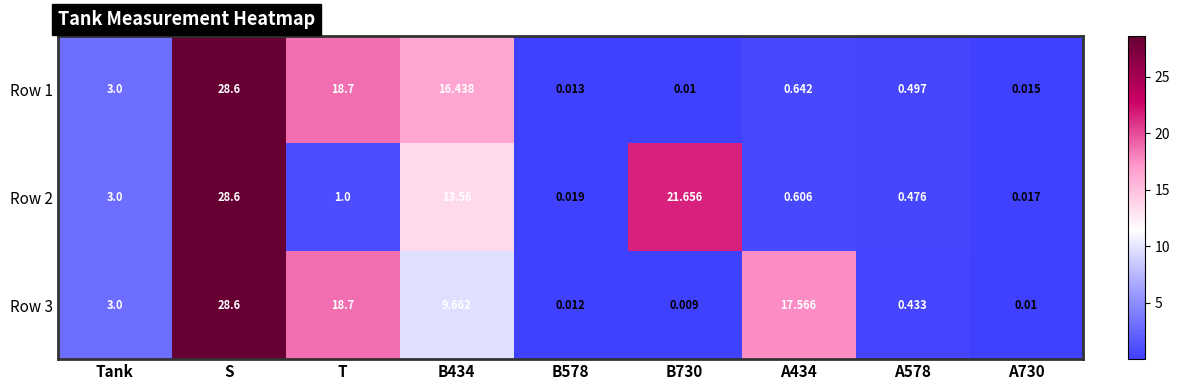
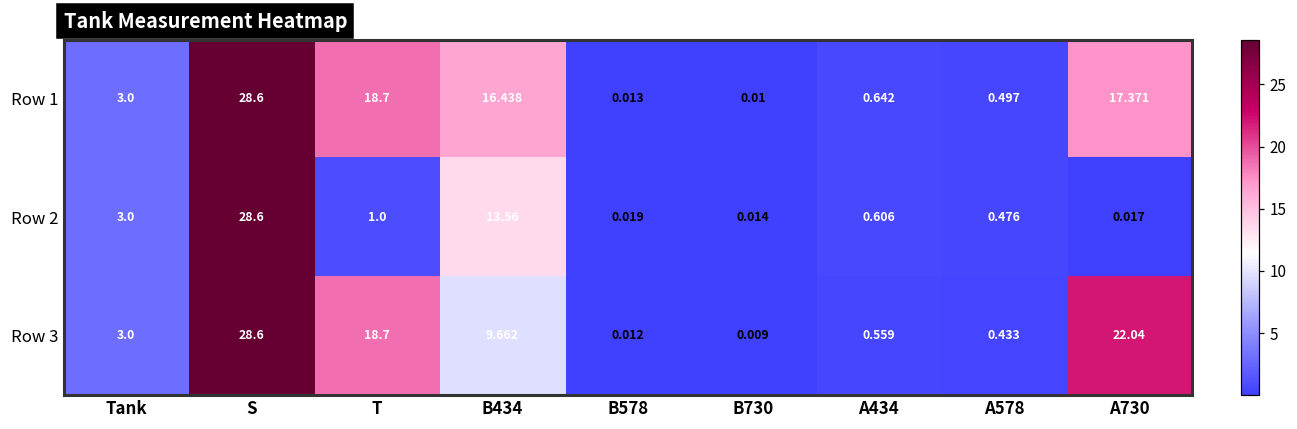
  {
    "Row 1": {
      "Tank": 3.0,
      "S": 28.6,
      "T": 18.7,
      "B434": 16.438,
      "B578": 0.013,
      "B730": 0.01,
      "A434": 0.642,
      "A578": 0.497,
-     "A730": 0.015
+     "A730": 17.371
    },
    "Row 2": {
      "Tank": 3.0,
      "S": 28.6,
      "T": 1.0,
      "B578": 0.019,
-     "B730": 21.656,
+     "B730": 0.014,
      "A434": 0.606,
      "A578": 0.476,
      "A730": 0.017
    },
    "Row 3": {
      "Tank": 3.0,
      "S": 28.6,
      "T": 18.7,
      "B578": 0.012,
      "B730": 0.009,
-     "A434": 17.566,
+     "A434": 0.559,
      "A578": 0.433,
-     "A730": 0.01
+     "A730": 22.04
    }
  }
